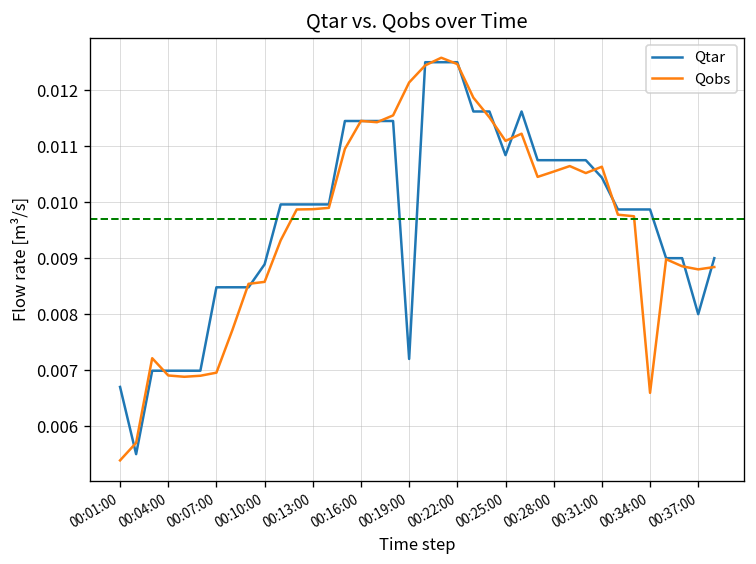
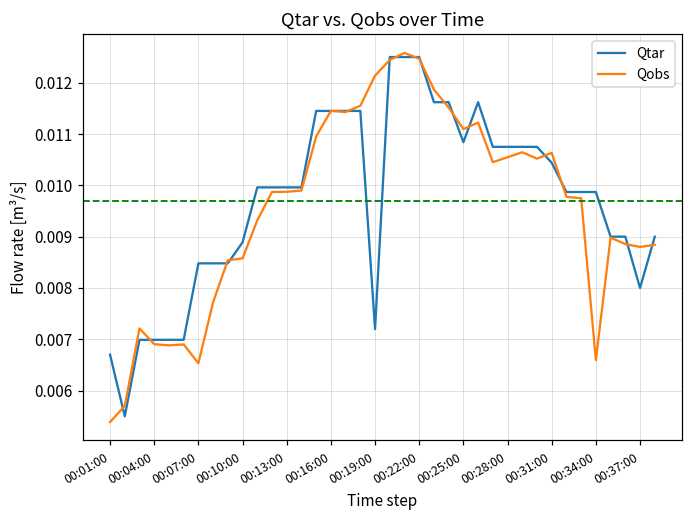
  {
    "Qtar": {
      "00:01:00": 0.0067,
      "00:04:00": 0.0070,
      "00:07:00": 0.0085,
      "00:10:00": 0.0089,
      "00:13:00": 0.0100,
      "00:19:00": 0.0072,
      "00:25:00": 0.0108,
      "00:28:00": 0.0108,
      "00:31:00": 0.0104,
      "00:34:00": 0.0099,
      "00:37:00": 0.0080
    },
    "Qobs": {
      "00:01:00": 0.0054,
      "00:04:00": 0.0069,
-     "00:07:00": 0.0070,
+     "00:07:00": 0.0065,
      "00:10:00": 0.0086,
      "00:13:00": 0.0099,
      "00:19:00": 0.0121,
      "00:25:00": 0.0111,
      "00:28:00": 0.0105,
      "00:31:00": 0.0106,
      "00:34:00": 0.0066,
      "00:37:00": 0.0088
    }
  }
